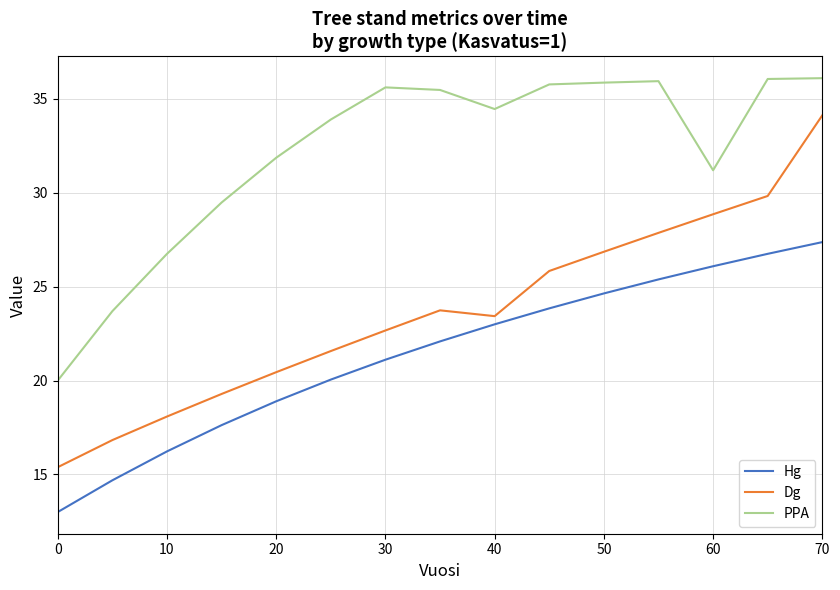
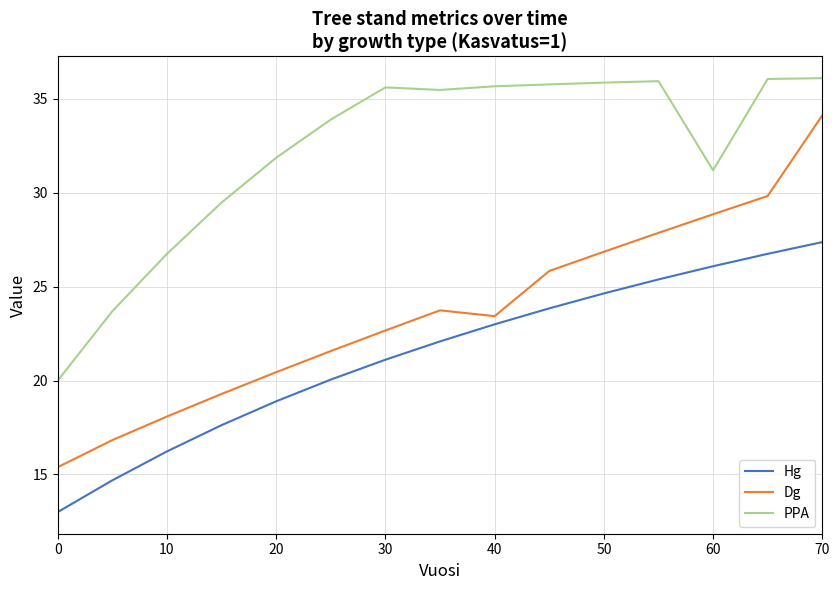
  {
    "Hg": {
      "0": 13.0,
      "10": 16.2,
      "20": 18.9,
      "30": 21.1,
      "40": 23.0,
      "50": 24.6,
      "60": 26.1,
      "70": 27.4
    },
    "Dg": {
      "0": 15.4,
      "10": 18.1,
      "20": 20.4,
      "30": 22.7,
      "40": 23.4,
      "50": 26.9,
      "60": 28.9,
      "70": 34.1
    },
    "PPA": {
      "0": 20.0,
      "10": 26.8,
      "20": 31.9,
      "30": 35.6,
-     "40": 34.5,
+     "40": 35.7,
      "50": 35.9,
      "60": 31.2,
      "70": 36.1
    }
  }
